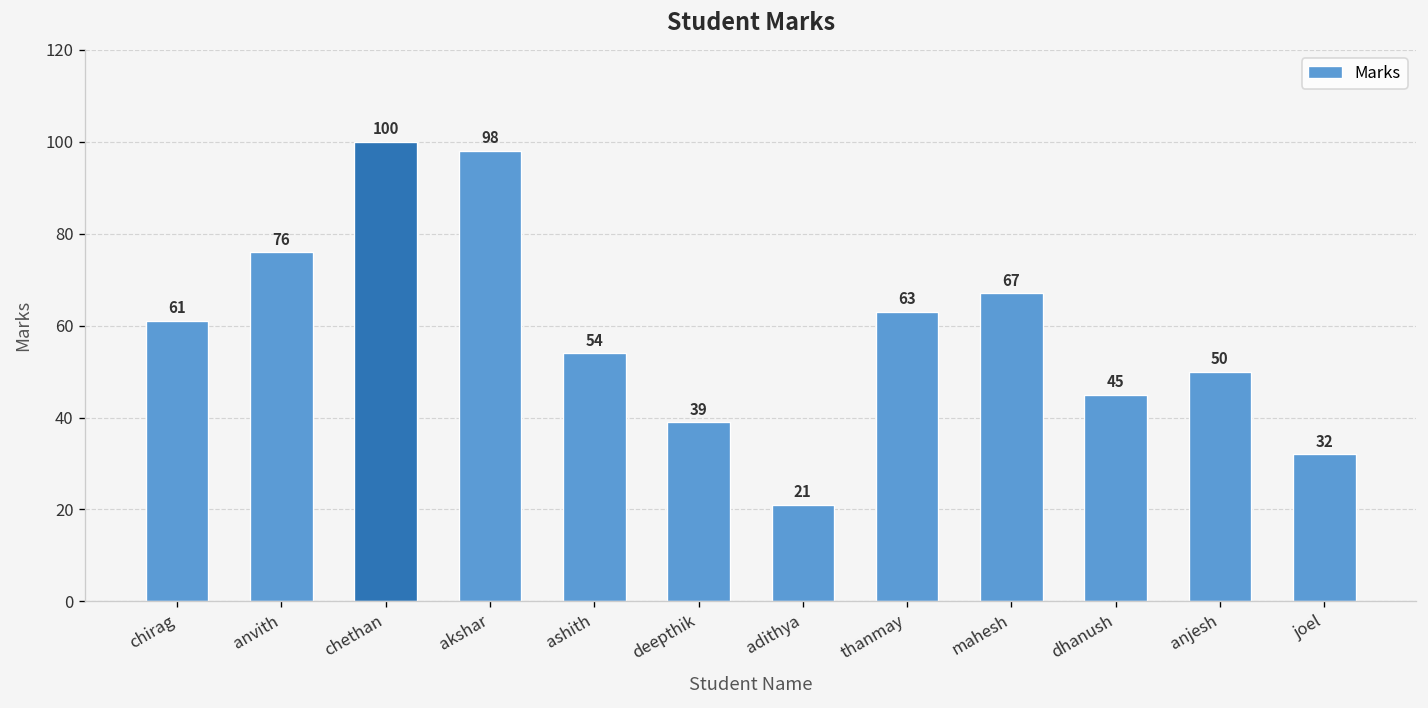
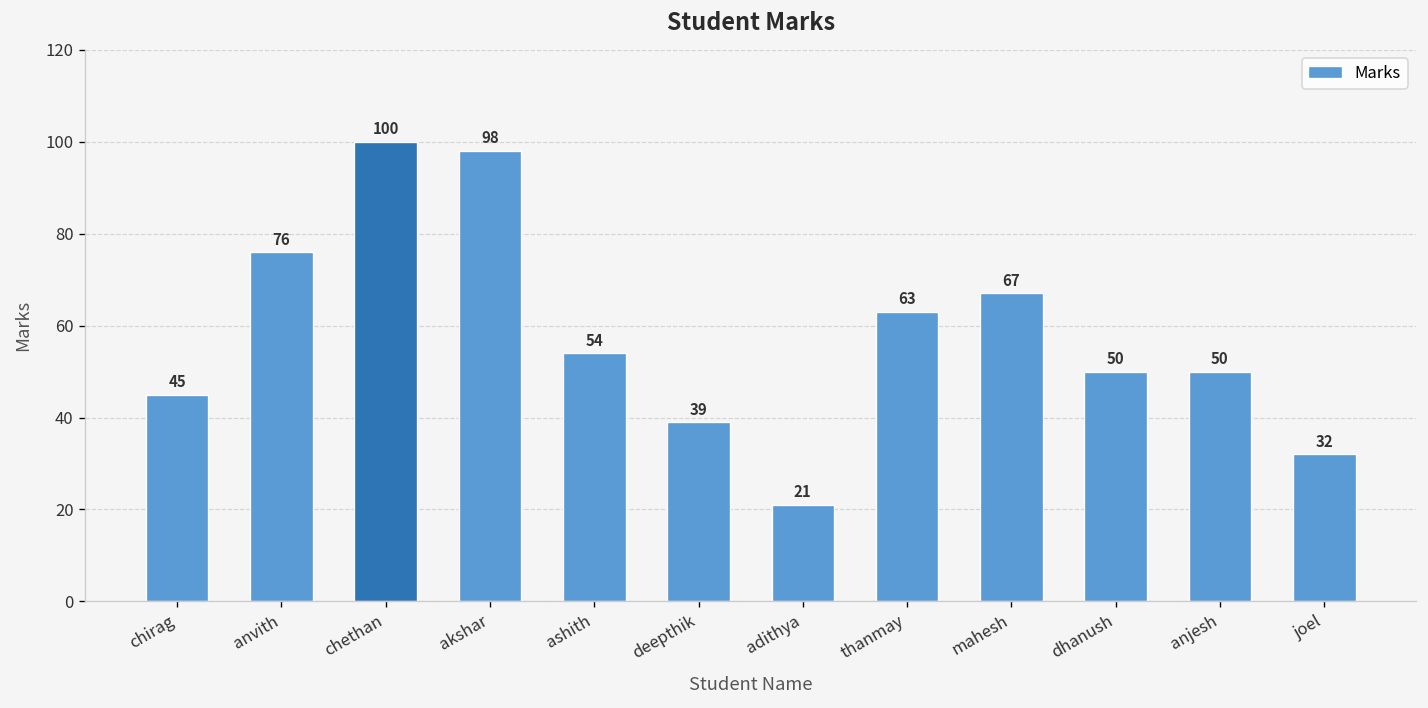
  {
-   "chirag": 61,
+   "chirag": 45,
    "anvith": 76,
    "chethan": 100,
    "akshar": 98,
    "ashith": 54,
    "deepthik": 39,
    "adithya": 21,
    "thanmay": 63,
    "mahesh": 67,
-   "dhanush": 45,
+   "dhanush": 50,
    "anjesh": 50,
    "joel": 32
  }
